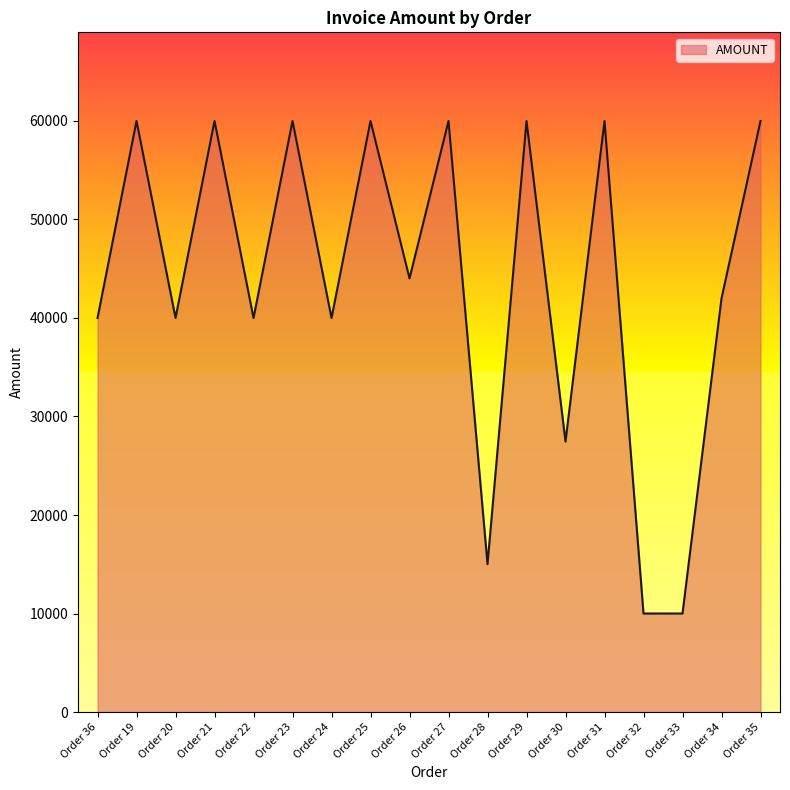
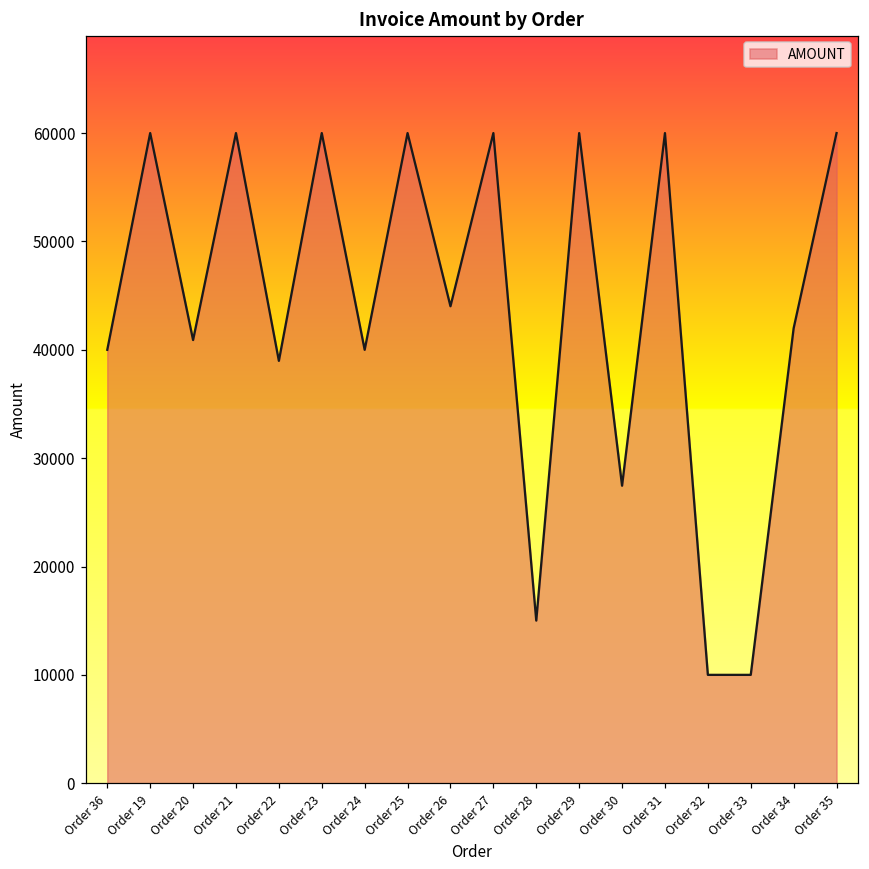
  {
    "Order 36": 40000,
    "Order 19": 60000,
-   "Order 20": 40000,
+   "Order 20": 41000,
    "Order 21": 60000,
-   "Order 22": 40000,
+   "Order 22": 39000,
    "Order 23": 60000,
    "Order 24": 40000,
    "Order 25": 60000,
    "Order 26": 44000,
    "Order 27": 60000,
    "Order 28": 15000,
    "Order 29": 60000,
    "Order 30": 27000,
    "Order 31": 60000,
    "Order 32": 10000,
    "Order 33": 10000,
    "Order 34": 42000,
    "Order 35": 60000
  }
